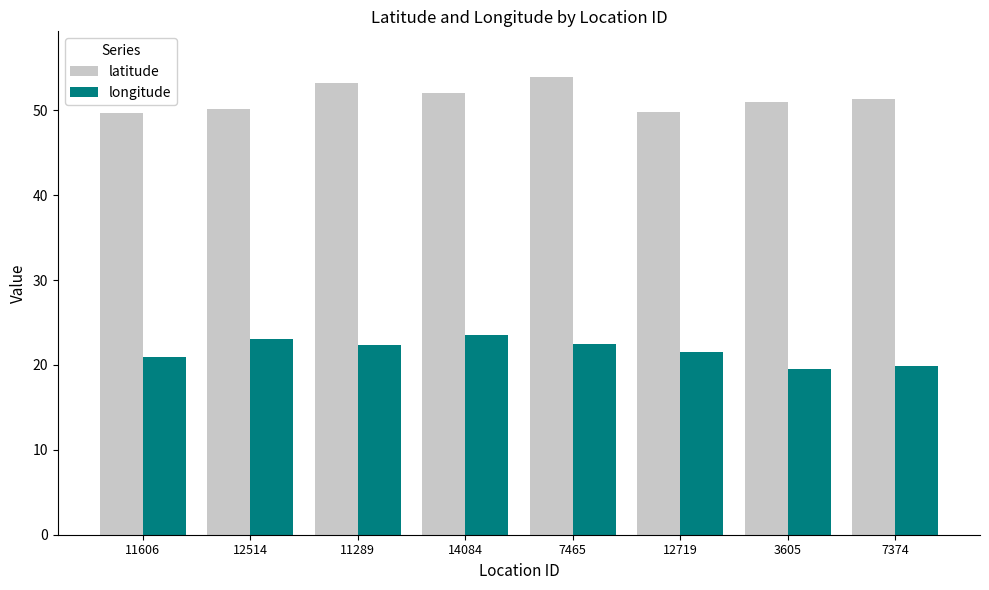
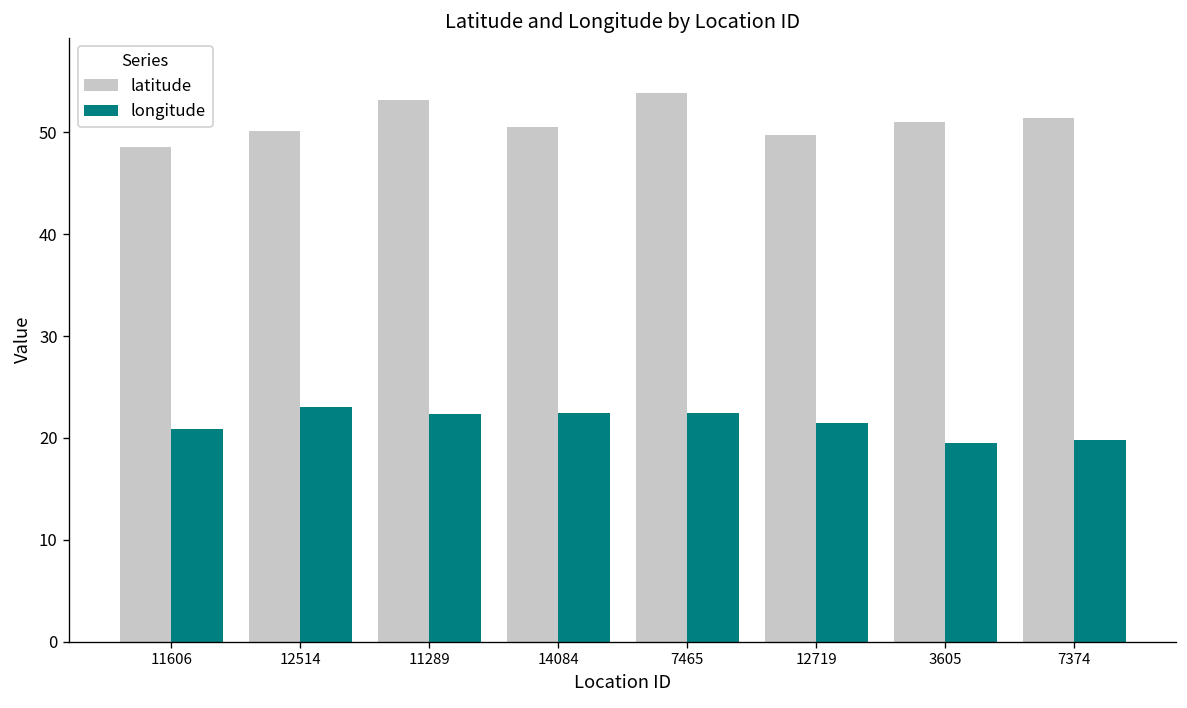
  {
    "latitude": {
-     "11606": 50,
+     "11606": 49,
      "12514": 50,
      "11289": 53,
-     "14084": 52,
+     "14084": 51,
      "7465": 54,
      "12719": 50,
      "3605": 51,
      "7374": 51
    },
    "longitude": {
      "11606": 21,
      "12514": 23,
      "11289": 22,
-     "14084": 24,
+     "14084": 22,
      "7465": 22,
      "12719": 21,
      "3605": 19,
      "7374": 20
    }
  }
